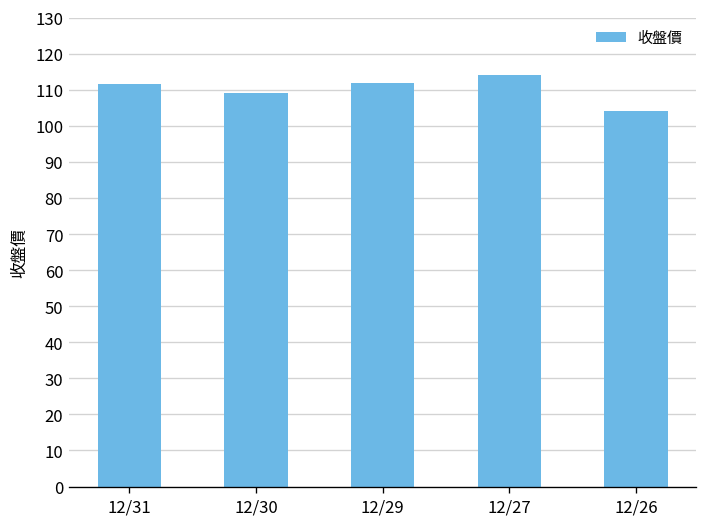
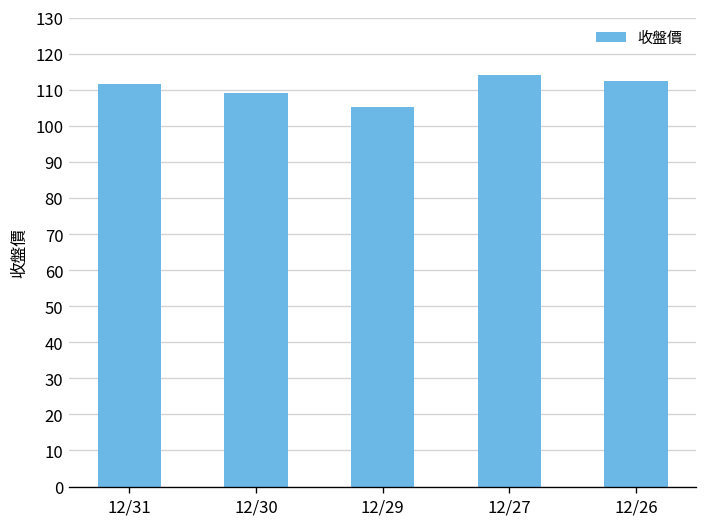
  {
    "12/31": 112,
    "12/30": 109,
-   "12/29": 112,
+   "12/29": 105,
    "12/27": 114,
-   "12/26": 104
+   "12/26": 113
  }
